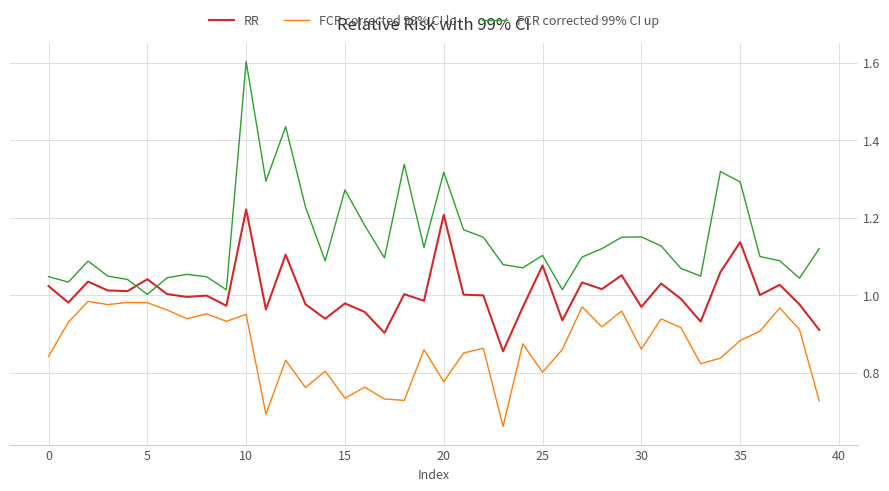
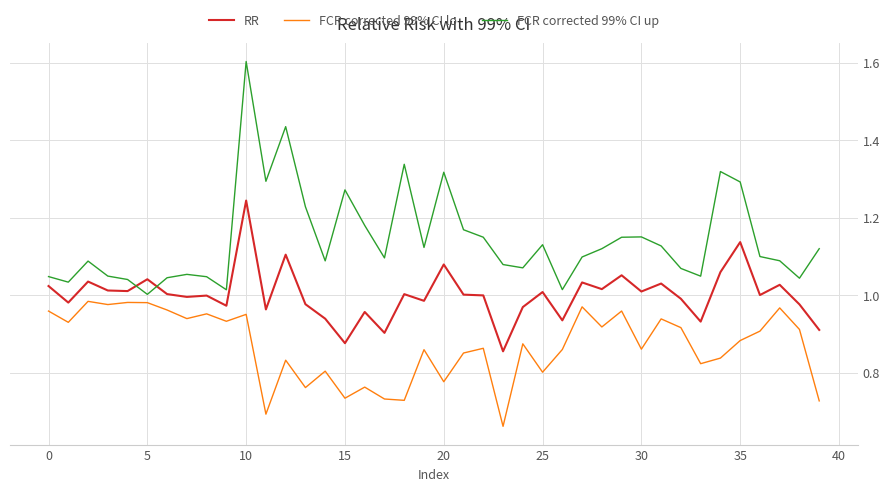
  {
    "RR": {
      "0": 1.02,
      "5": 1.04,
-     "10": 1.22,
-     "15": 0.98,
-     "20": 1.21,
-     "25": 1.08,
-     "30": 0.97,
+     "10": 1.24,
+     "15": 0.88,
+     "20": 1.08,
+     "25": 1.01,
+     "30": 1.01,
      "35": 1.14
    },
    "FCR corrected 99% CI lo": {
-     "0": 0.84,
+     "0": 0.96,
      "5": 0.98,
      "10": 0.95,
      "15": 0.73,
      "20": 0.78,
      "25": 0.80,
      "30": 0.86,
      "35": 0.88
    },
    "FCR corrected 99% CI up": {
      "0": 1.05,
      "5": 1.00,
      "10": 1.60,
      "15": 1.27,
      "20": 1.32,
-     "25": 1.10,
+     "25": 1.13,
      "30": 1.15,
      "35": 1.29
    }
  }
